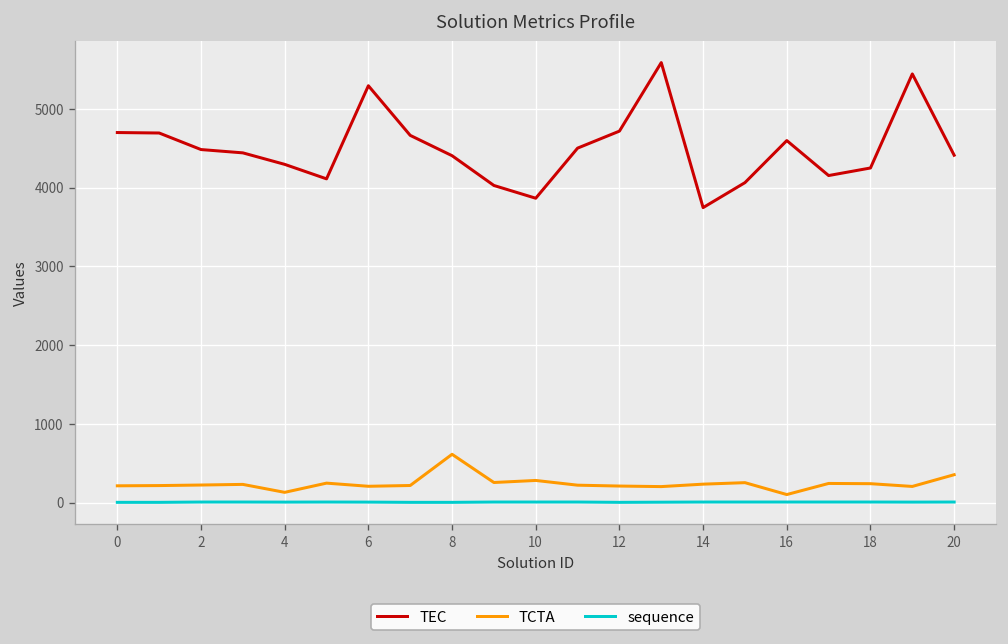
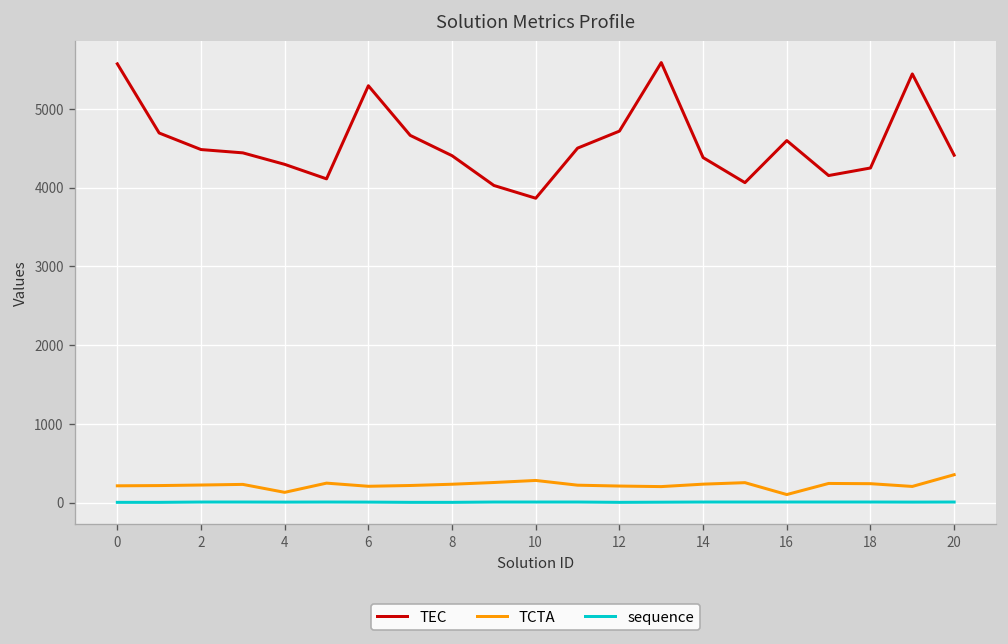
  {
    "TEC": {
-     "0": 4700,
+     "0": 5600,
      "2": 4500,
      "4": 4300,
      "6": 5300,
      "8": 4400,
      "10": 3900,
      "12": 4700,
-     "14": 3700,
+     "14": 4400,
      "16": 4600,
      "18": 4200,
      "20": 4400
    },
    "TCTA": {
      "0": 200,
      "2": 200,
      "4": 100,
      "6": 200,
-     "8": 600,
+     "8": 200,
      "10": 300,
      "12": 200,
      "14": 200,
      "16": 100,
      "18": 200,
      "20": 400
    },
    "sequence": {
      "0": 0,
      "2": 0,
      "4": 0,
      "6": 0,
      "8": 0,
      "10": 0,
      "12": 0,
      "14": 0,
      "16": 0,
      "18": 0,
      "20": 0
    }
  }
